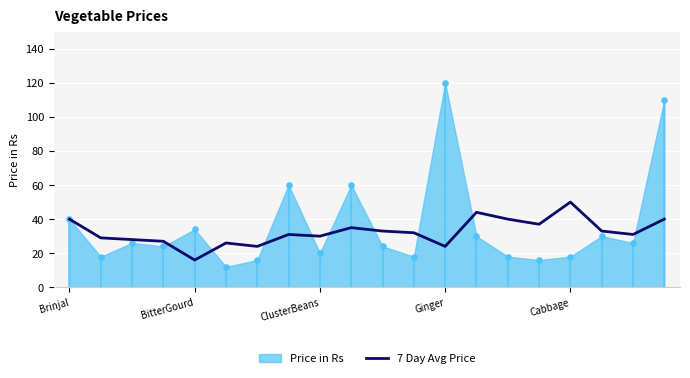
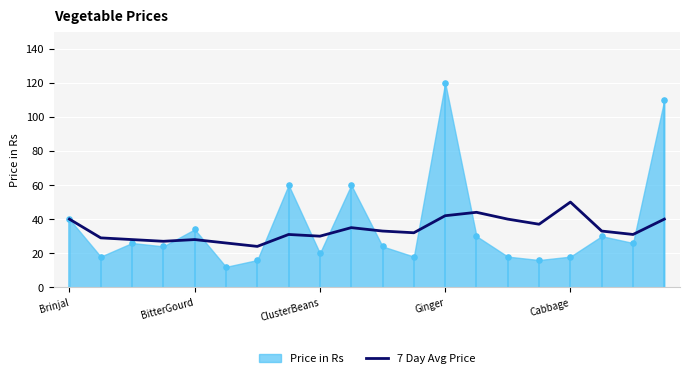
  {
    "7 Day Avg Price": {
-     "BitterGourd": 16,
+     "BitterGourd": 28,
      "ClusterBeans": 30,
-     "Ginger": 24,
+     "Ginger": 42,
      "Cabbage": 50
    }
  }
